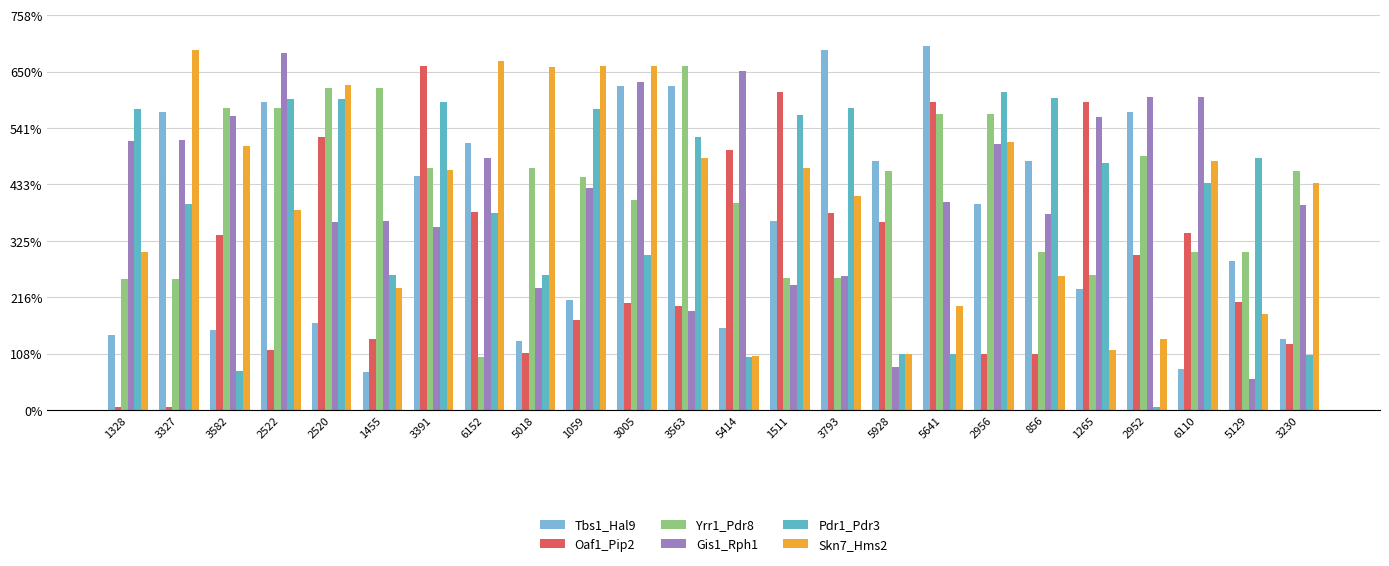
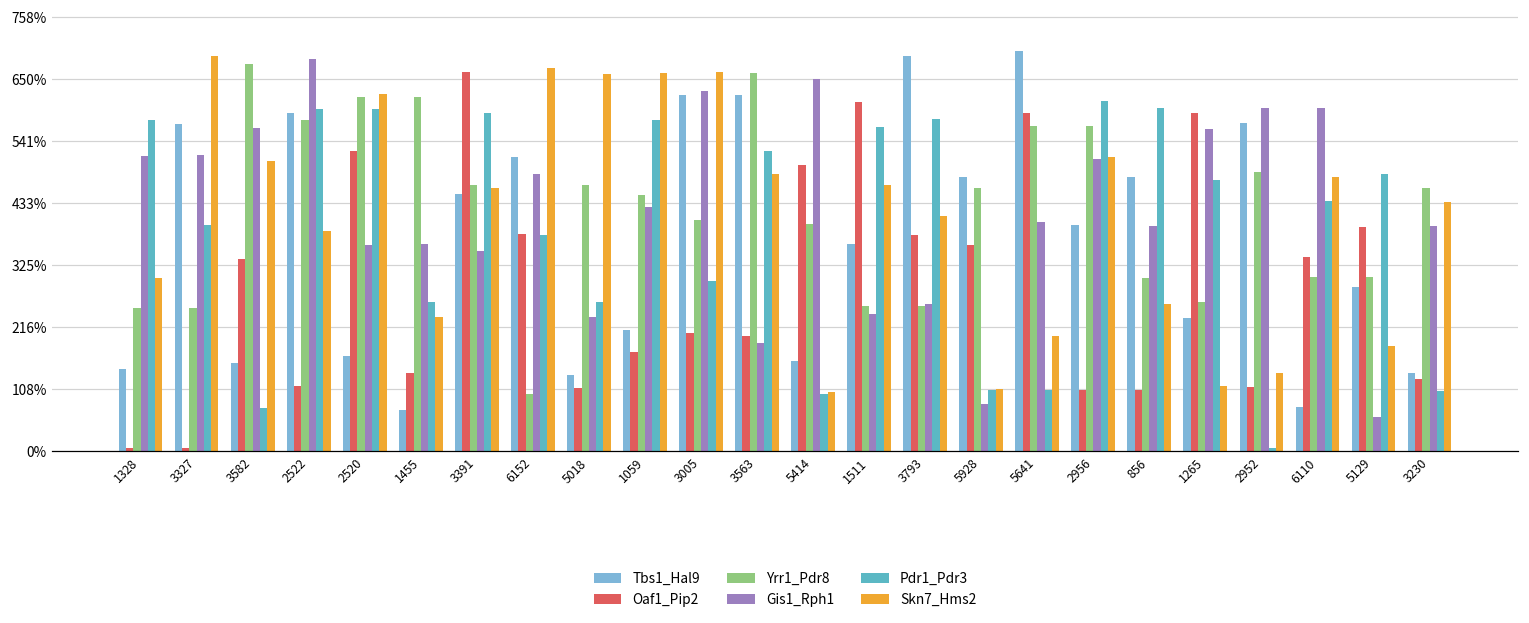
  {
    "Oaf1_Pip2": {
      "1328": "10%",
      "3327": "10%",
      "3582": "340%",
      "2522": "110%",
      "2520": "520%",
      "1455": "140%",
      "3391": "660%",
      "6152": "380%",
      "5018": "110%",
      "1059": "170%",
      "3005": "210%",
      "3563": "200%",
      "5414": "500%",
      "1511": "610%",
      "3793": "380%",
      "5928": "360%",
      "5641": "590%",
      "2956": "110%",
      "856": "110%",
      "1265": "590%",
-     "2952": "300%",
+     "2952": "110%",
      "6110": "340%",
-     "5129": "210%",
+     "5129": "390%",
      "3230": "130%"
    },
    "Yrr1_Pdr8": {
      "1328": "250%",
      "3327": "250%",
-     "3582": "580%",
+     "3582": "680%",
      "2522": "580%",
      "2520": "620%",
      "1455": "620%",
      "3391": "470%",
      "6152": "100%",
      "5018": "460%",
      "1059": "450%",
      "3005": "400%",
      "3563": "660%",
      "5414": "400%",
      "1511": "250%",
      "3793": "250%",
      "5928": "460%",
      "5641": "570%",
      "2956": "570%",
      "856": "300%",
      "1265": "260%",
      "2952": "490%",
      "6110": "300%",
      "5129": "300%",
      "3230": "460%"
    },
    "Gis1_Rph1": {
      "1328": "520%",
      "3327": "520%",
      "3582": "560%",
      "2522": "690%",
      "2520": "360%",
      "1455": "360%",
      "3391": "350%",
      "6152": "480%",
      "5018": "240%",
      "1059": "430%",
      "3005": "630%",
      "3563": "190%",
      "5414": "650%",
      "1511": "240%",
      "3793": "260%",
      "5928": "80%",
      "5641": "400%",
      "2956": "510%",
-     "856": "380%",
+     "856": "390%",
      "1265": "560%",
      "2952": "600%",
      "6110": "600%",
      "5129": "60%",
      "3230": "390%"
    },
    "Skn7_Hms2": {
      "1328": "300%",
      "3327": "690%",
      "3582": "510%",
      "2522": "380%",
      "2520": "620%",
      "1455": "240%",
      "3391": "460%",
      "6152": "670%",
      "5018": "660%",
      "1059": "660%",
      "3005": "660%",
      "3563": "480%",
      "5414": "100%",
      "1511": "470%",
      "3793": "410%",
      "5928": "110%",
      "5641": "200%",
      "2956": "510%",
      "856": "260%",
      "1265": "110%",
      "2952": "140%",
      "6110": "480%",
      "5129": "180%",
      "3230": "440%"
    }
  }
